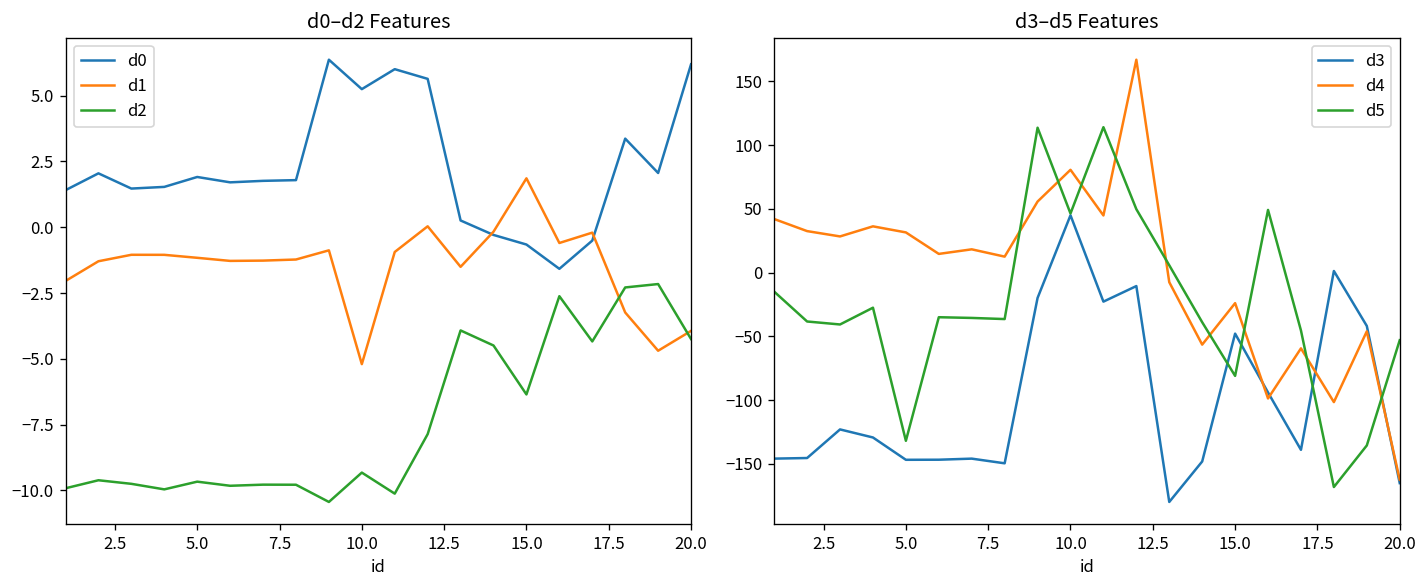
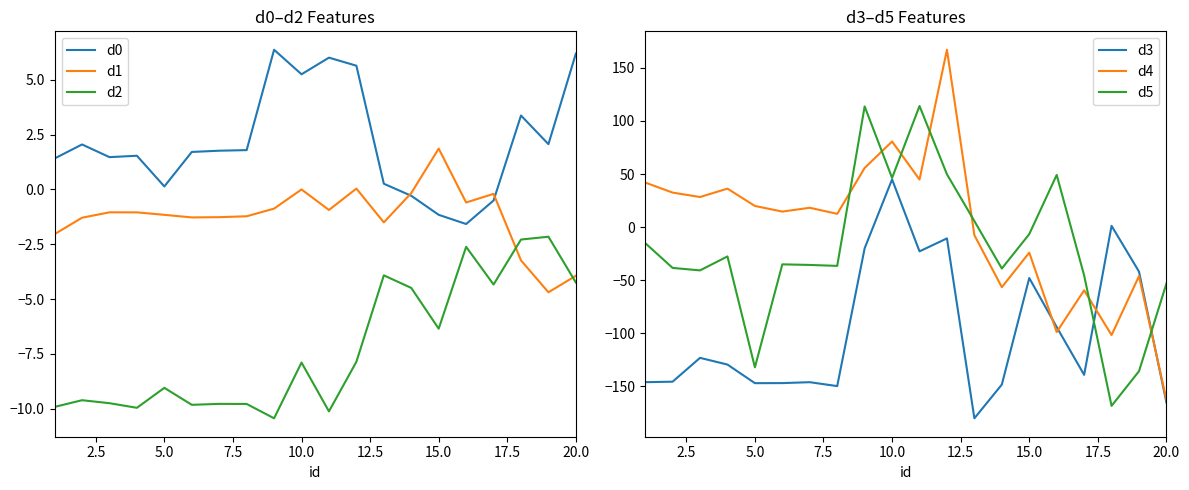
  {
    "d0–d2 Features": {
      "d0": {
-       "5.0": 1.9,
+       "5.0": 0.1,
        "10.0": 5.2,
-       "15.0": -0.7,
+       "15.0": -1.2,
        "20.0": 6.2
      },
      "d1": {
        "5.0": -1.2,
-       "10.0": -5.2,
+       "10.0": 0.0,
        "15.0": 1.9,
        "20.0": -3.9
      },
      "d2": {
-       "5.0": -9.7,
-       "10.0": -9.3,
+       "5.0": -9.0,
+       "10.0": -7.9,
        "15.0": -6.4,
        "20.0": -4.2
      }
    },
    "d3–d5 Features": {
      "d3": {
        "5.0": -147,
        "15.0": -48,
        "20.0": -165
      },
      "d4": {
-       "5.0": 32,
+       "5.0": 20,
        "10.0": 81,
        "15.0": -24,
        "20.0": -163
      },
      "d5": {
        "5.0": -132,
-       "15.0": -81,
+       "15.0": -7,
        "20.0": -53
      }
    }
  }
